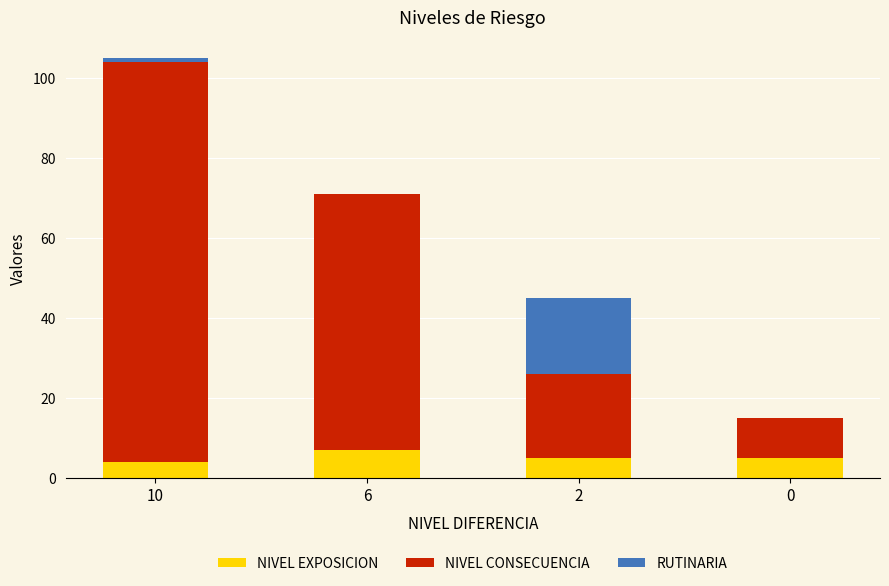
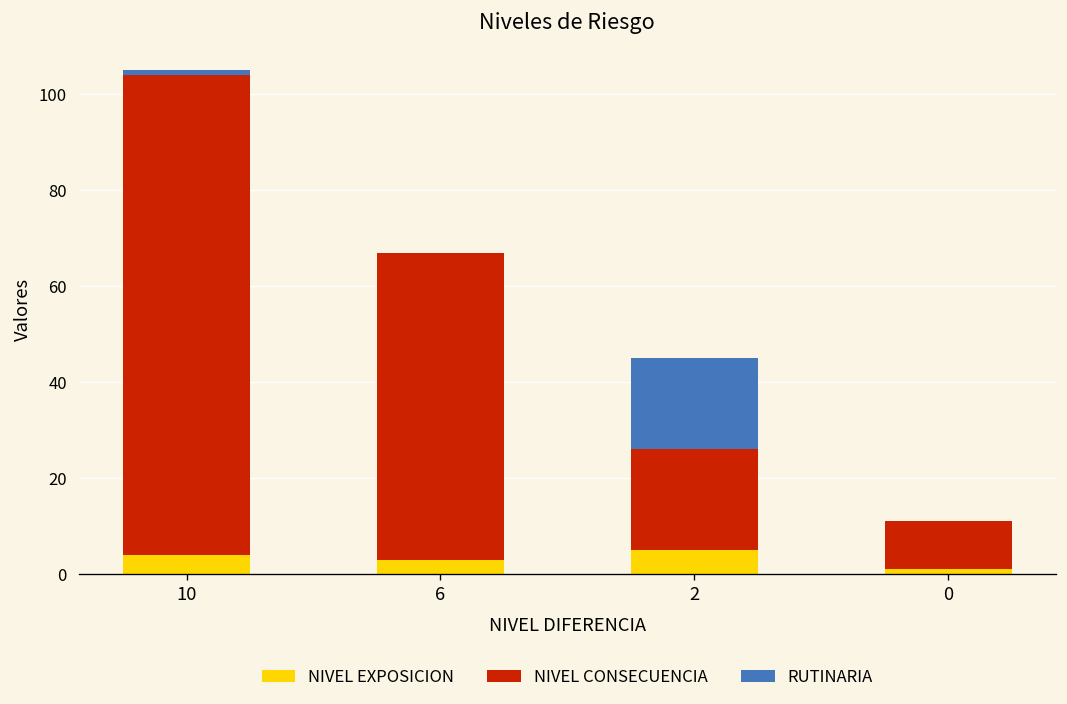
  {
    "NIVEL EXPOSICION": {
      "10": 4,
-     "6": 7,
+     "6": 3,
      "2": 5,
-     "0": 5
+     "0": 1
    },
    "NIVEL CONSECUENCIA": {
      "10": 100,
      "6": 64,
      "2": 21,
      "0": 10
    },
    "RUTINARIA": {
      "10": 1,
      "6": 0,
      "2": 19,
      "0": 0
    }
  }
